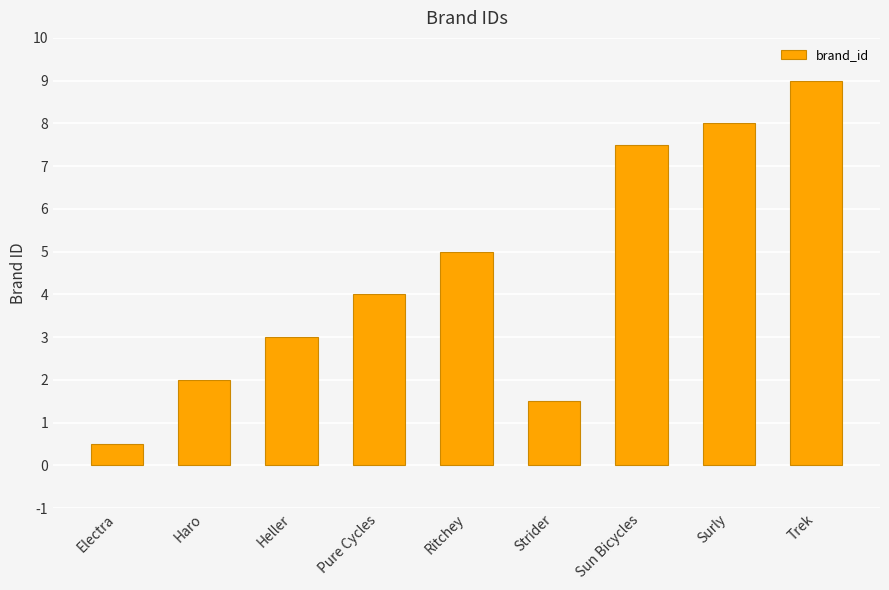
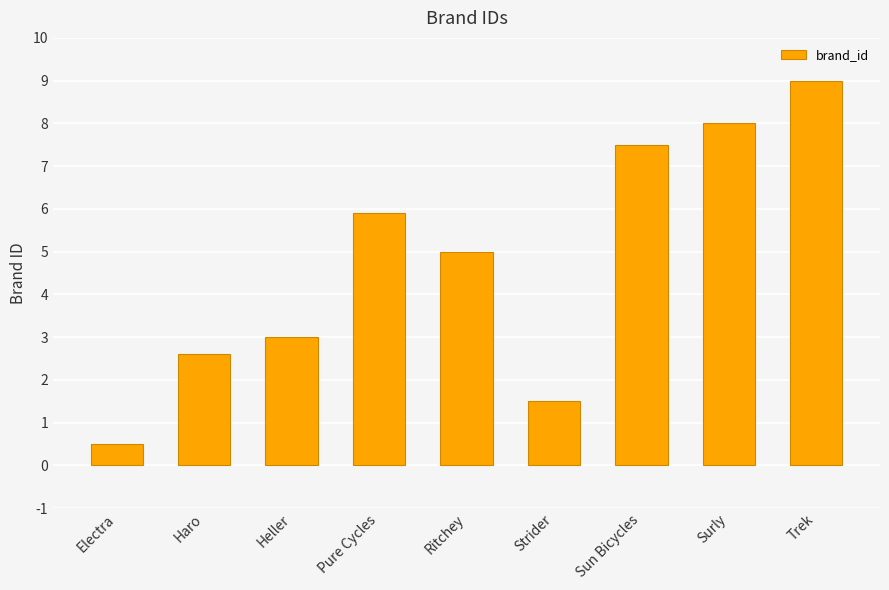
  {
    "Electra": 0.5,
-   "Haro": 2.0,
+   "Haro": 2.6,
    "Heller": 3.0,
-   "Pure Cycles": 4.0,
+   "Pure Cycles": 5.9,
    "Ritchey": 5.0,
    "Strider": 1.5,
    "Sun Bicycles": 7.5,
    "Surly": 8.0,
    "Trek": 9.0
  }
